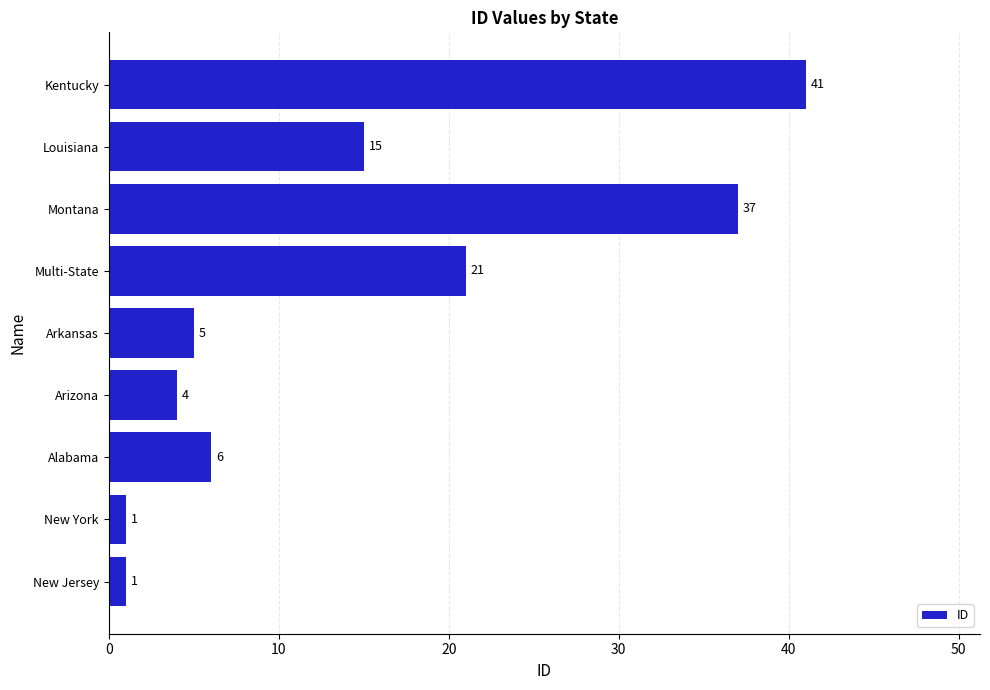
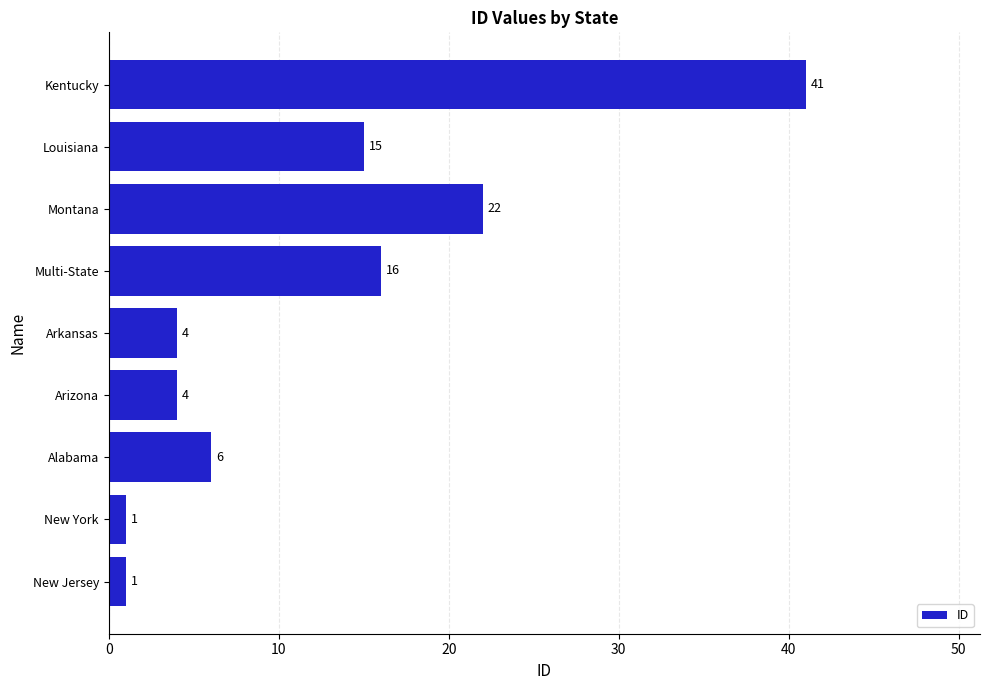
  {
    "Kentucky": 41,
    "Louisiana": 15,
-   "Montana": 37,
-   "Multi-State": 21,
-   "Arkansas": 5,
+   "Montana": 22,
+   "Multi-State": 16,
+   "Arkansas": 4,
    "Arizona": 4,
    "Alabama": 6,
    "New York": 1,
    "New Jersey": 1
  }
